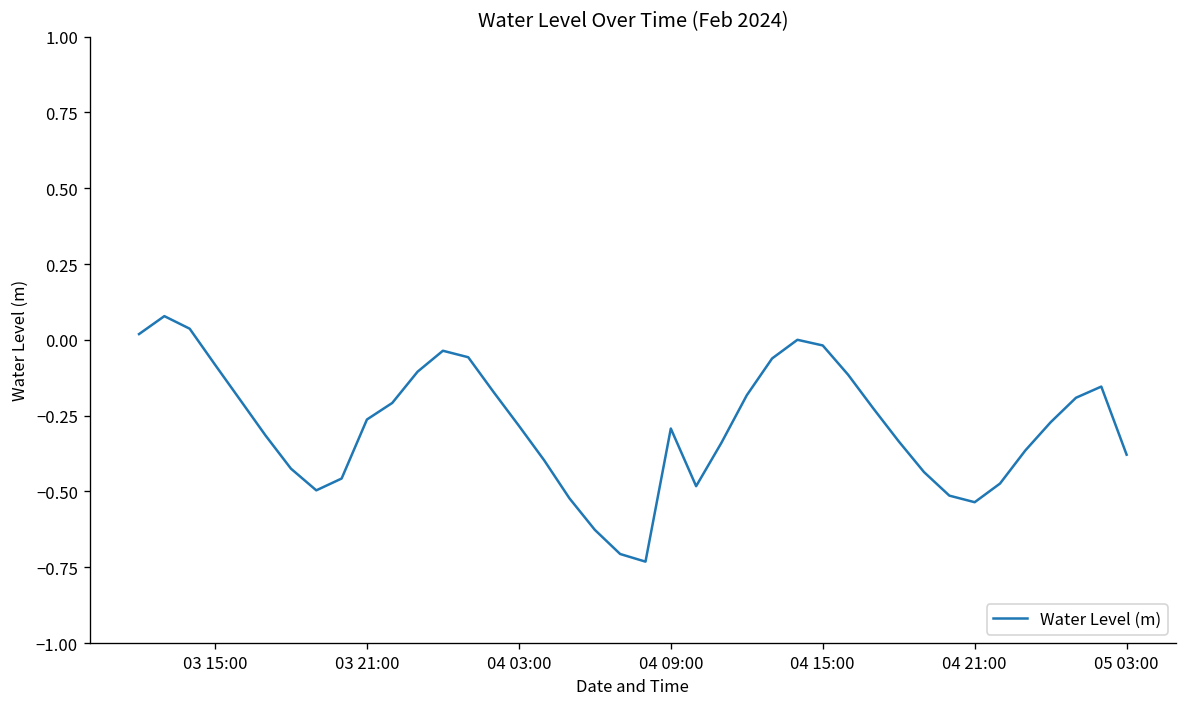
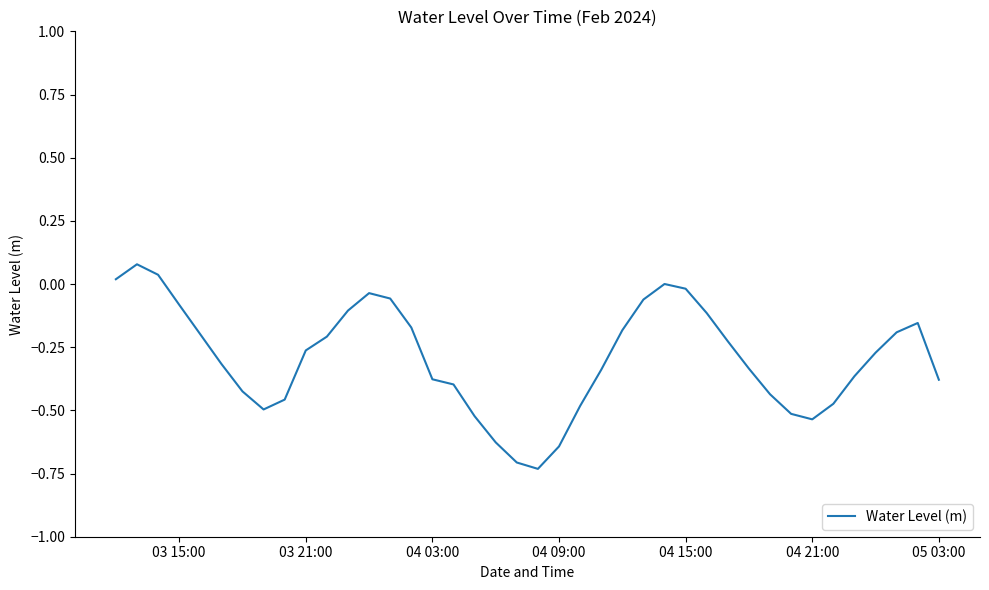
  {
    "03 15:00": -0.08,
    "03 21:00": -0.26,
-   "04 03:00": -0.28,
-   "04 09:00": -0.29,
+   "04 03:00": -0.38,
+   "04 09:00": -0.64,
    "04 15:00": -0.02,
    "04 21:00": -0.54,
    "05 03:00": -0.38
  }
